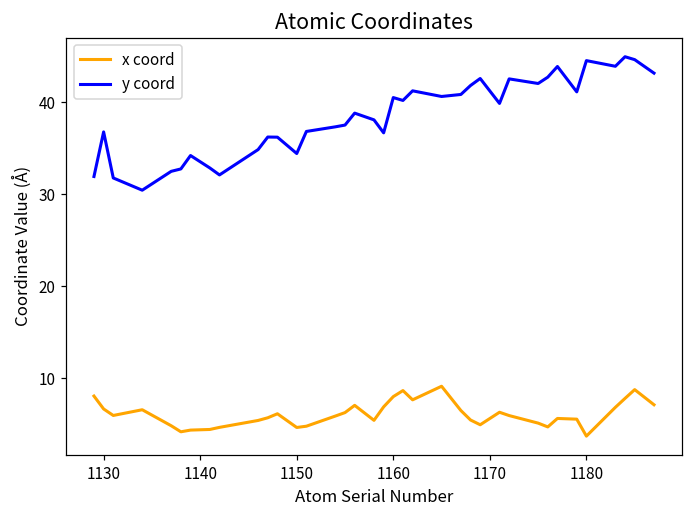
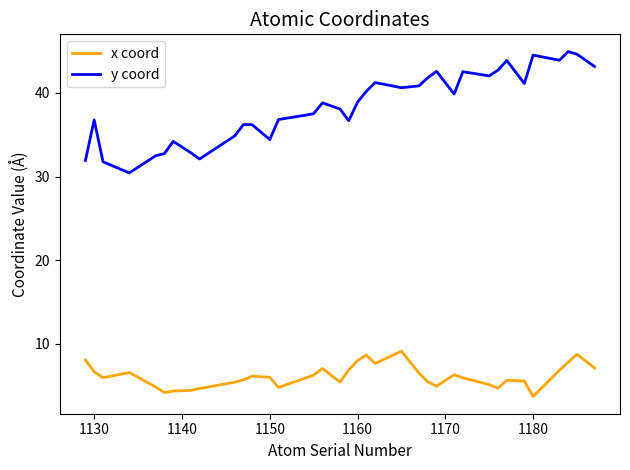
  {
    "x coord": {
      "1130": 7,
-     "1150": 5,
+     "1150": 6,
      "1160": 8,
      "1180": 4
    },
    "y coord": {
      "1130": 37,
      "1150": 34,
-     "1160": 40,
+     "1160": 39,
      "1180": 45
    }
  }
